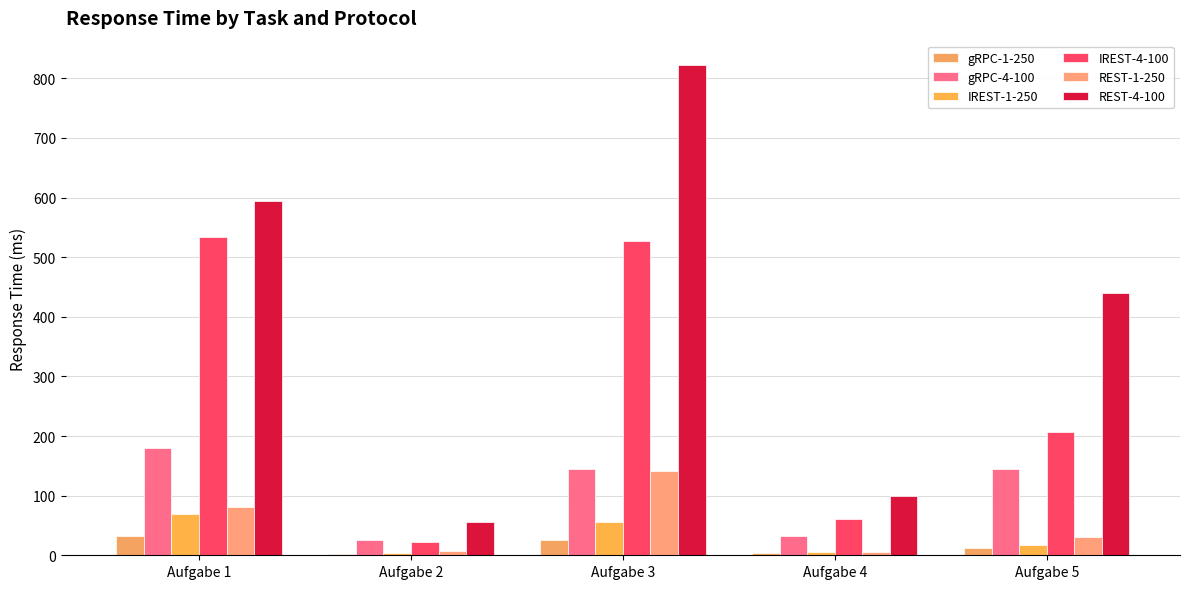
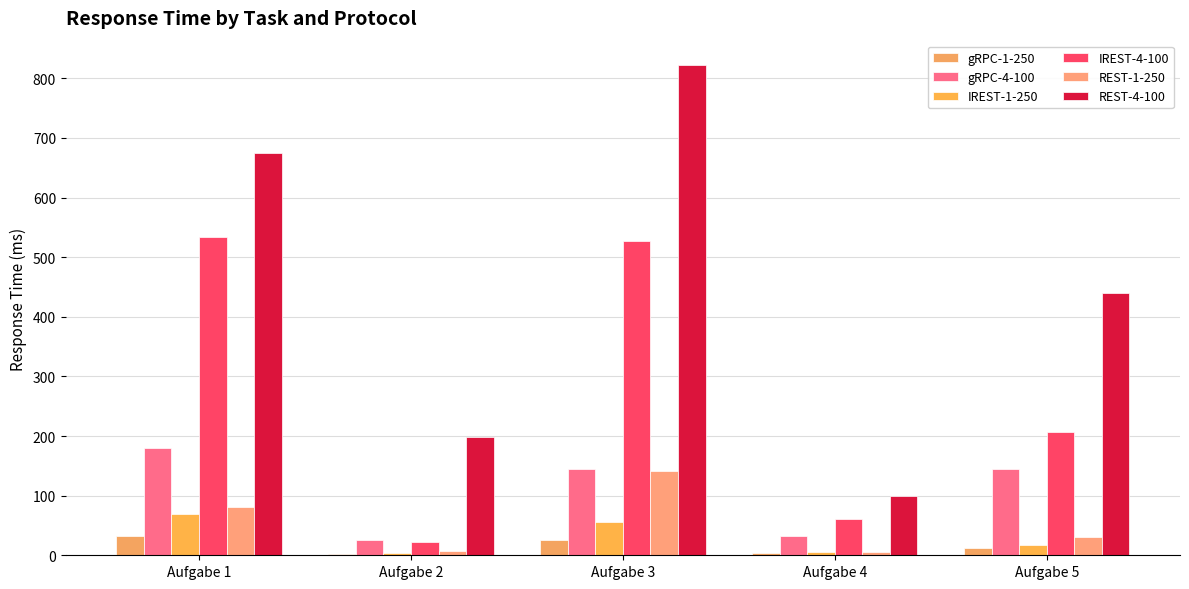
  {
    "REST-4-100": {
-     "Aufgabe 1": 590,
-     "Aufgabe 2": 60,
+     "Aufgabe 1": 680,
+     "Aufgabe 2": 200,
      "Aufgabe 3": 820,
      "Aufgabe 4": 100,
      "Aufgabe 5": 440
    }
  }
